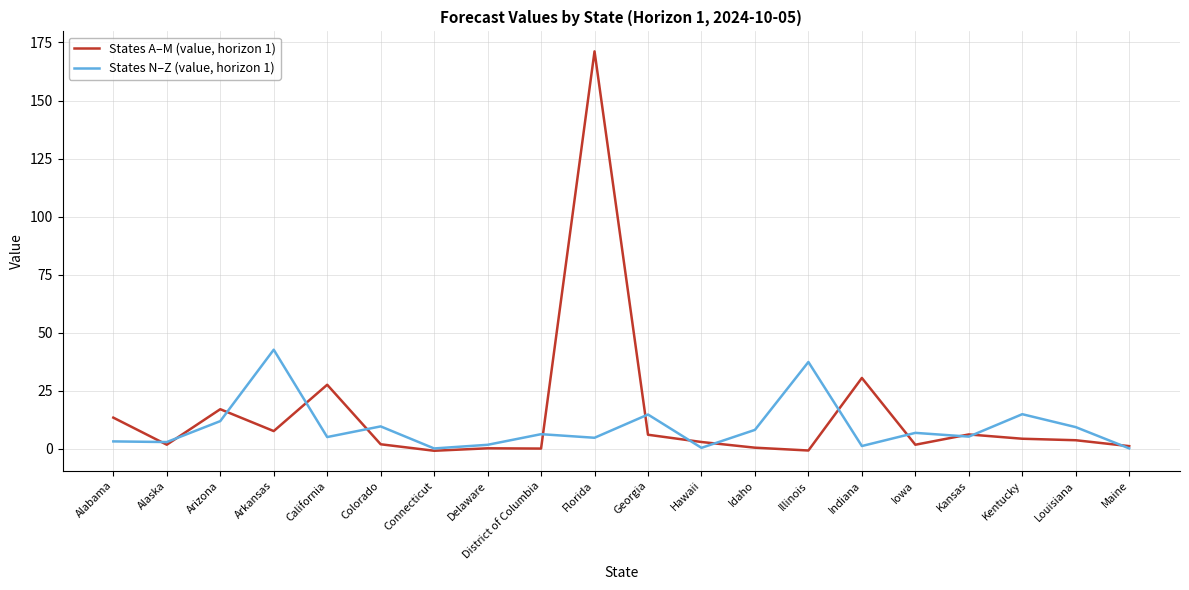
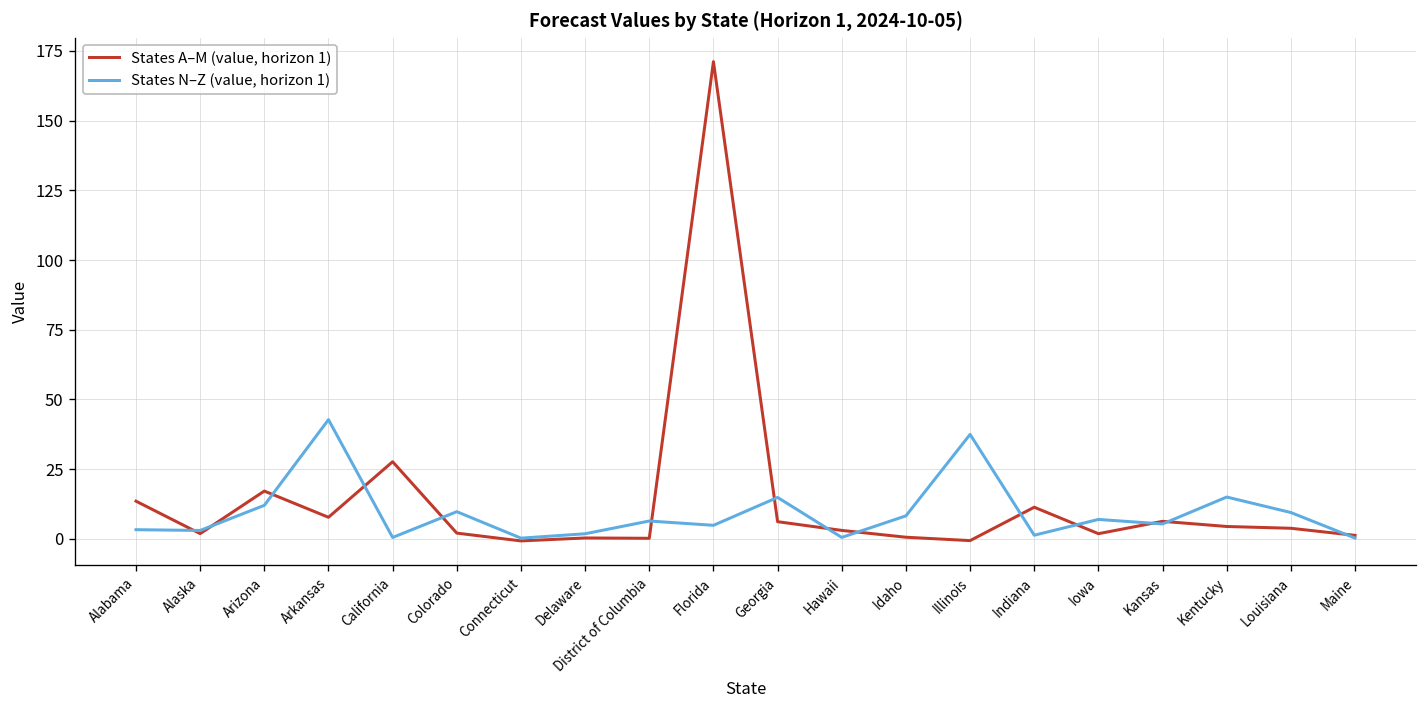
  {
    "States A–M (value, horizon 1)": {
      "Alabama": 13,
      "Alaska": 2,
      "Arizona": 17,
      "Arkansas": 8,
      "California": 28,
      "Colorado": 2,
      "Delaware": 0,
      "District of Columbia": 0,
      "Florida": 171,
      "Georgia": 6,
      "Hawaii": 3,
      "Idaho": 1,
      "Illinois": -1,
-     "Indiana": 31,
+     "Indiana": 11,
      "Iowa": 2,
      "Kentucky": 4,
      "Louisiana": 4
    },
    "States N–Z (value, horizon 1)": {
      "Alabama": 3,
      "Alaska": 3,
      "Arizona": 12,
      "Arkansas": 43,
-     "California": 5,
+     "California": 0,
      "Colorado": 10,
      "Delaware": 2,
      "District of Columbia": 6,
      "Florida": 5,
      "Georgia": 15,
      "Hawaii": 0,
      "Idaho": 8,
      "Illinois": 37,
      "Indiana": 1,
      "Iowa": 7,
      "Kentucky": 15,
      "Louisiana": 9
    }
  }
